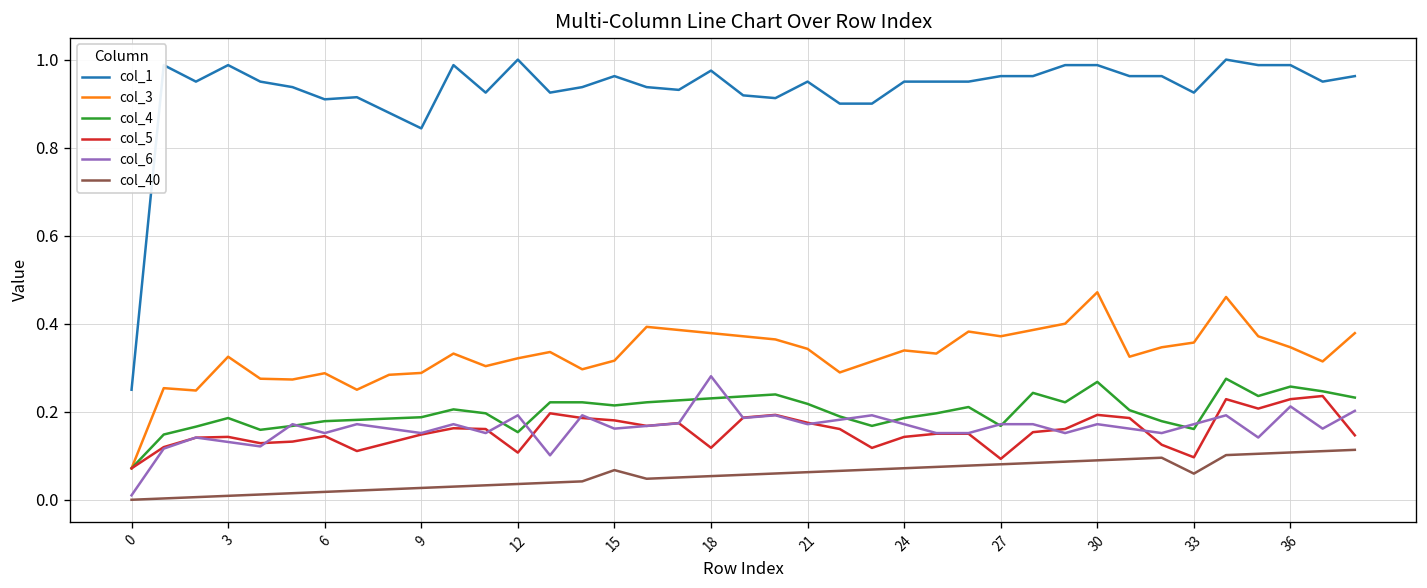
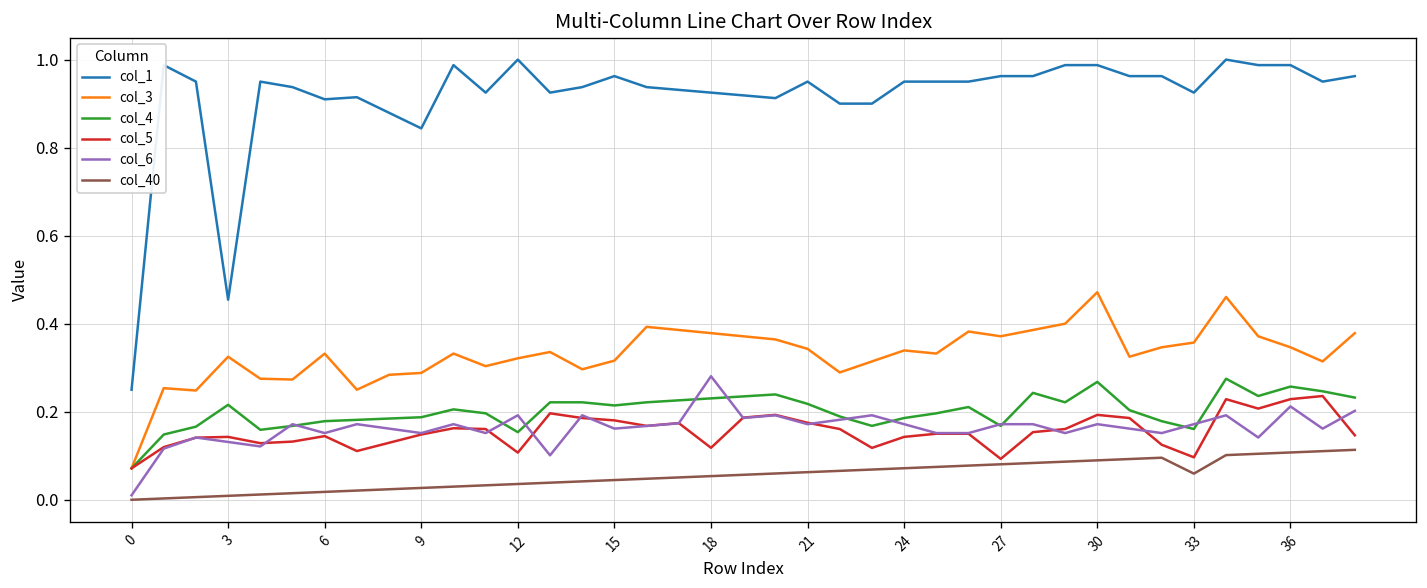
  {
    "col_1": {
      "0": 0.25,
-     "3": 0.99,
+     "3": 0.45,
      "6": 0.91,
      "9": 0.84,
      "12": 1.00,
      "15": 0.96,
-     "18": 0.98,
+     "18": 0.93,
      "21": 0.95,
      "24": 0.95,
      "27": 0.96,
      "30": 0.99,
      "33": 0.93,
      "36": 0.99
    },
    "col_3": {
      "3": 0.32,
-     "6": 0.29,
+     "6": 0.33,
      "9": 0.29,
      "12": 0.32,
      "15": 0.32,
      "18": 0.38,
      "21": 0.34,
      "24": 0.34,
      "27": 0.37,
      "30": 0.47,
      "33": 0.36,
      "36": 0.35
    },
    "col_4": {
-     "3": 0.19,
+     "3": 0.22,
      "6": 0.18,
      "9": 0.19,
      "12": 0.15,
      "15": 0.21,
      "18": 0.23,
      "21": 0.22,
      "24": 0.19,
      "30": 0.27,
      "33": 0.16,
      "36": 0.26
    },
    "col_5": {
      "3": 0.14,
      "12": 0.11,
      "15": 0.18,
      "18": 0.12,
      "24": 0.14,
      "27": 0.09,
      "30": 0.19,
      "33": 0.10,
      "36": 0.23
    },
    "col_6": {
      "0": 0.01,
      "3": 0.13,
      "12": 0.19,
      "15": 0.16,
      "18": 0.28,
      "24": 0.17,
      "30": 0.17,
      "33": 0.17,
      "36": 0.21
    },
    "col_40": {
      "0": 0.00,
      "3": 0.01,
      "6": 0.02,
      "9": 0.03,
      "12": 0.04,
-     "15": 0.07,
+     "15": 0.04,
      "18": 0.05,
      "21": 0.06,
      "24": 0.07,
      "27": 0.08,
      "30": 0.09,
      "33": 0.06,
      "36": 0.11
    }
  }
